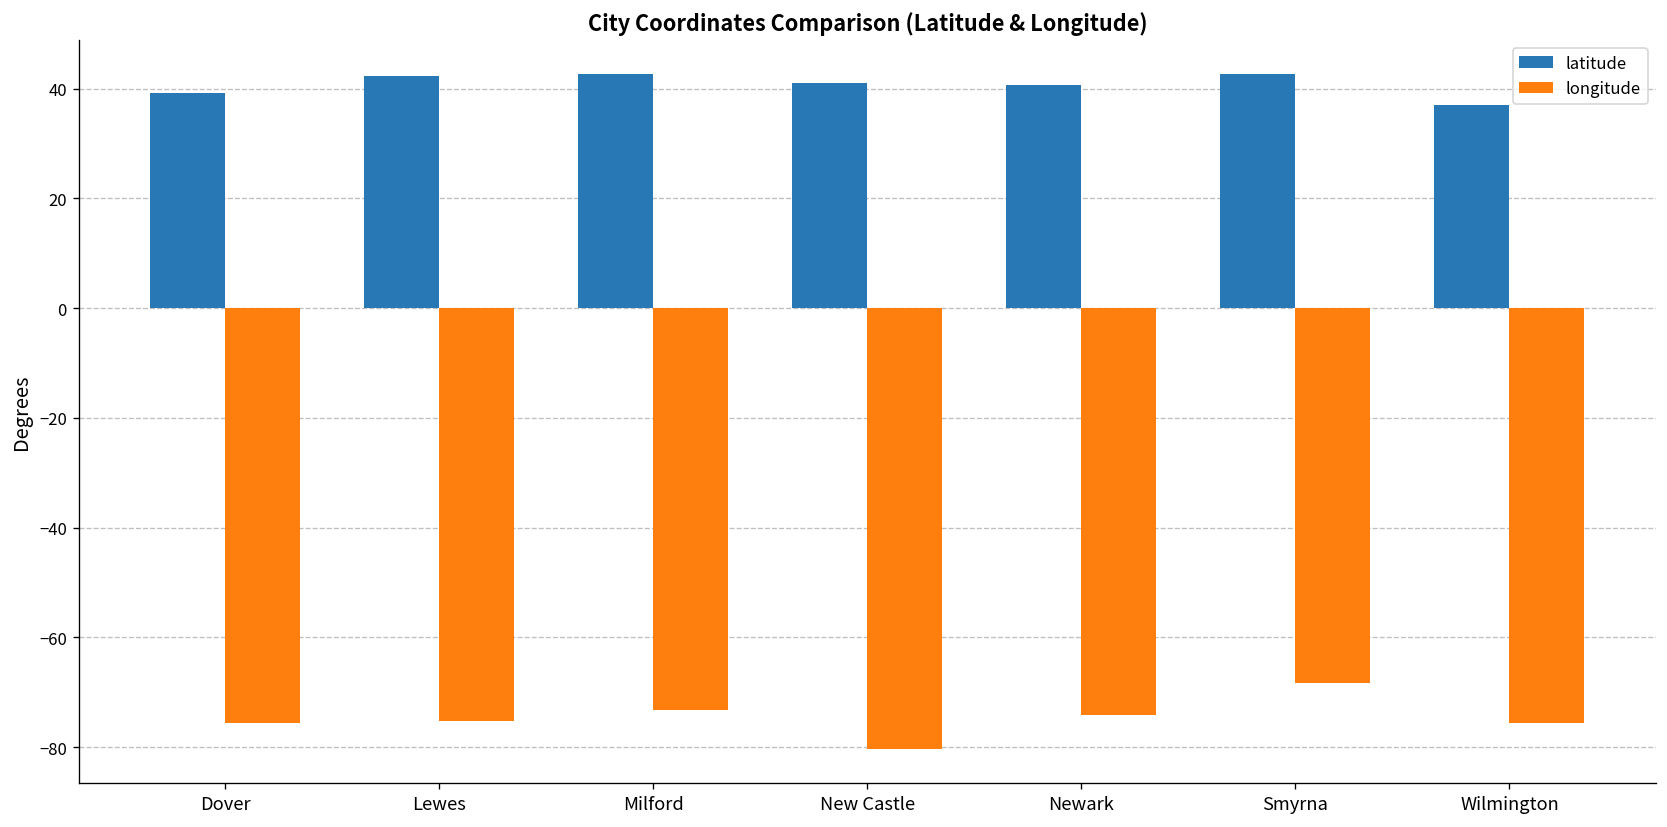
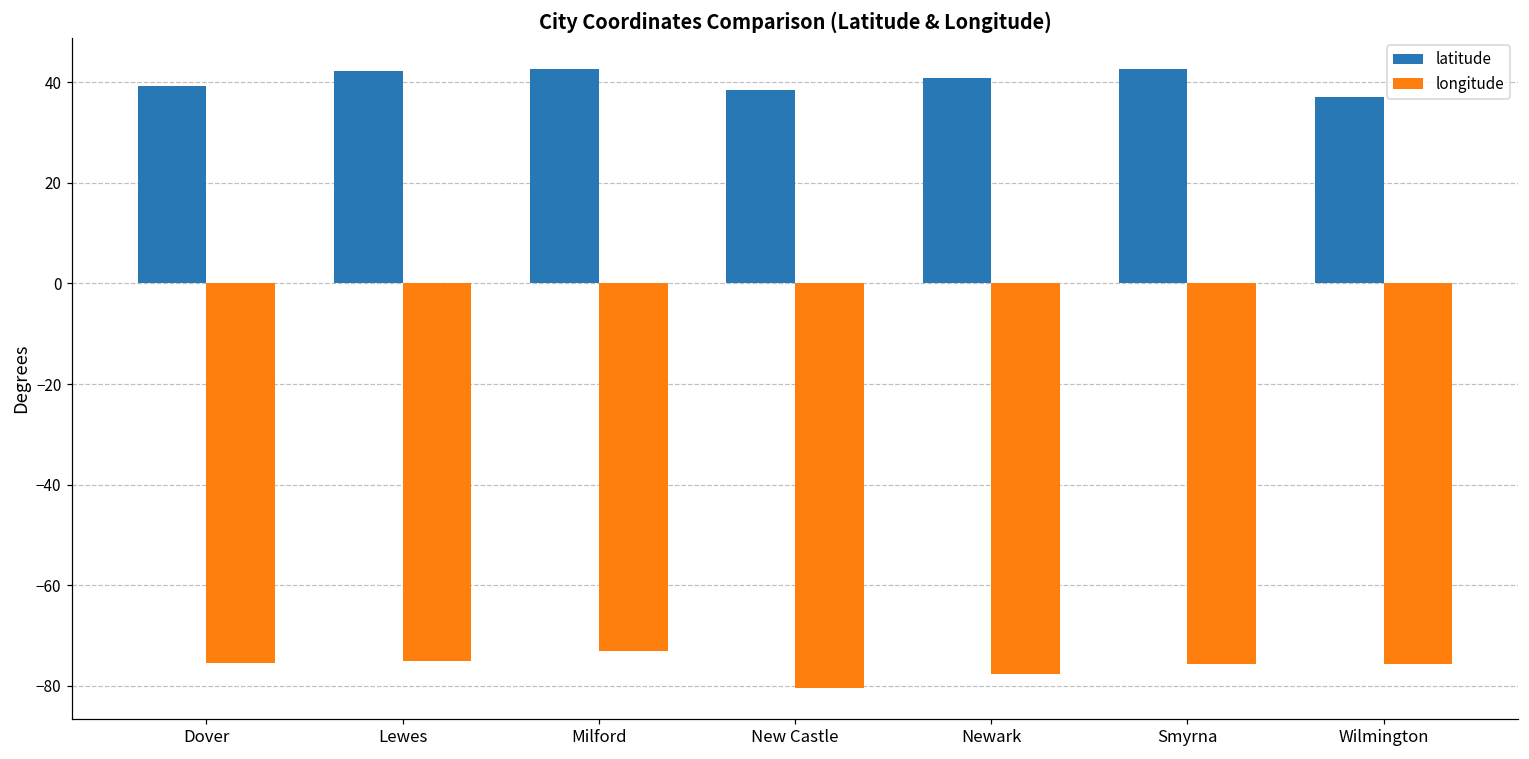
  {
    "latitude": {
      "Dover": 39,
      "Lewes": 42,
      "Milford": 43,
-     "New Castle": 41,
+     "New Castle": 38,
      "Newark": 41,
      "Smyrna": 43,
      "Wilmington": 37
    },
    "longitude": {
      "Dover": -76,
      "Lewes": -75,
      "Milford": -73,
      "New Castle": -80,
-     "Newark": -74,
-     "Smyrna": -68,
+     "Newark": -78,
+     "Smyrna": -76,
      "Wilmington": -76
    }
  }
